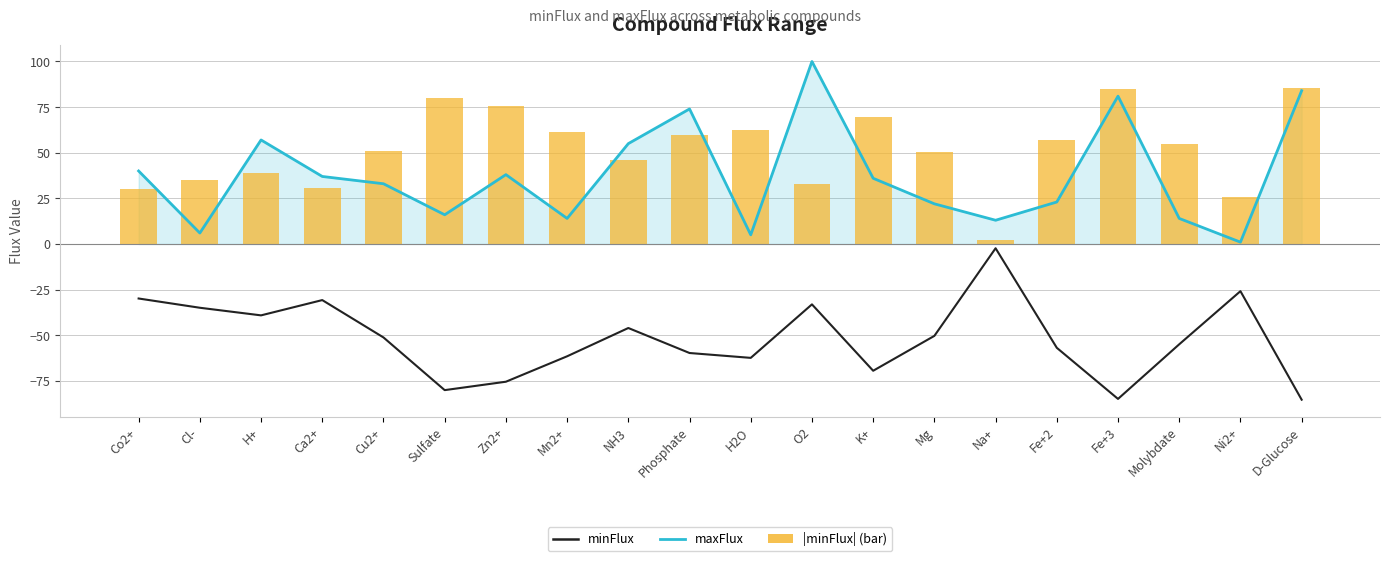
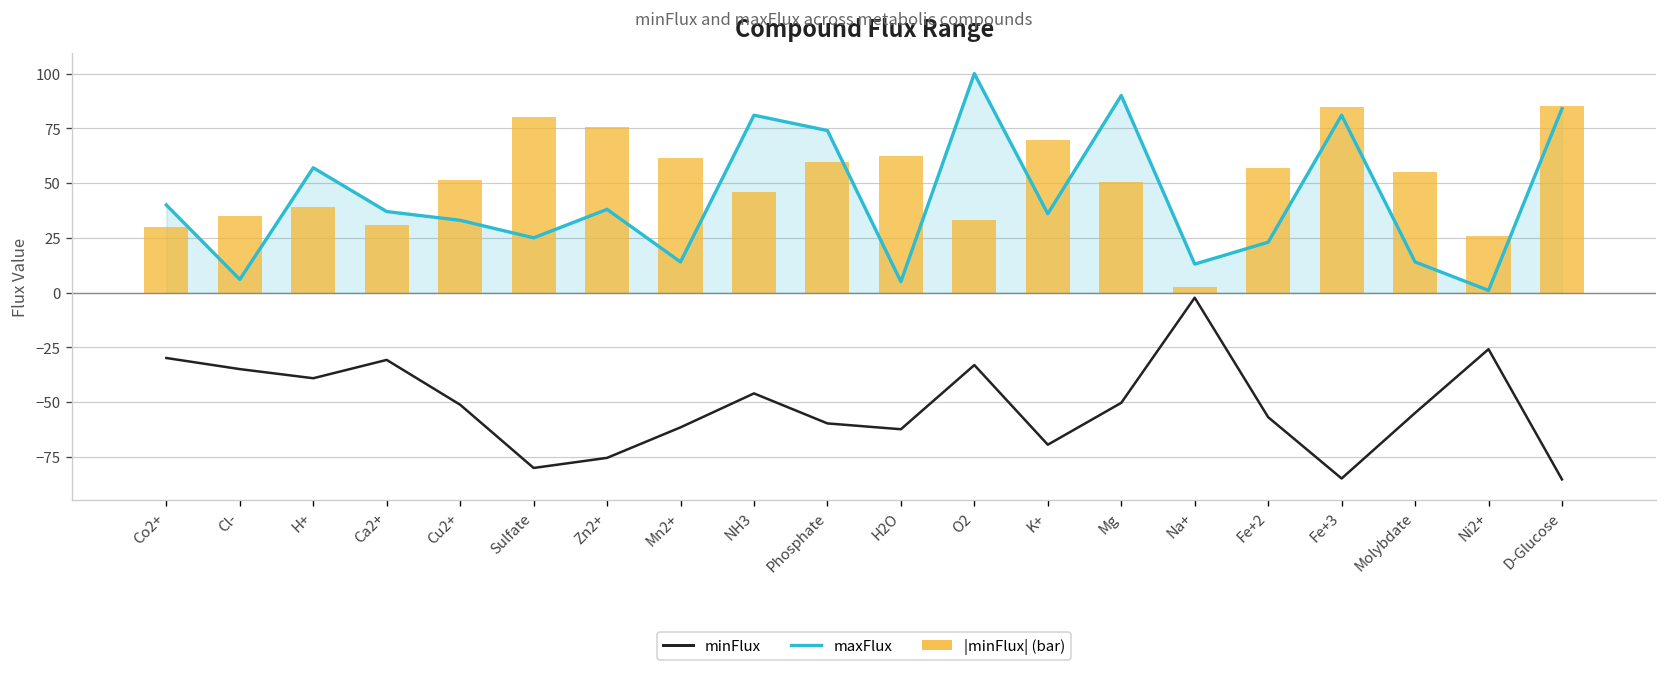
  {
    "maxFlux": {
      "Co2+": 40,
      "Cl-": 6,
      "H+": 57,
      "Ca2+": 37,
      "Cu2+": 33,
-     "Sulfate": 16,
+     "Sulfate": 25,
      "Zn2+": 38,
      "Mn2+": 14,
-     "NH3": 55,
+     "NH3": 81,
      "Phosphate": 74,
      "H2O": 5,
      "O2": 100,
      "K+": 36,
-     "Mg": 22,
+     "Mg": 90,
      "Na+": 13,
      "Fe+2": 23,
      "Fe+3": 81,
      "Molybdate": 14,
      "Ni2+": 1,
      "D-Glucose": 84
    },
    "minFlux": {
      "Co2+": -30,
      "Cl-": -35,
      "H+": -39,
      "Ca2+": -31,
      "Cu2+": -51,
      "Sulfate": -80,
      "Zn2+": -75,
      "Mn2+": -62,
      "NH3": -46,
      "Phosphate": -60,
      "H2O": -62,
      "O2": -33,
      "K+": -69,
      "Mg": -50,
      "Na+": -2,
      "Fe+2": -57,
      "Fe+3": -85,
      "Molybdate": -55,
      "Ni2+": -26,
      "D-Glucose": -85
    }
  }
